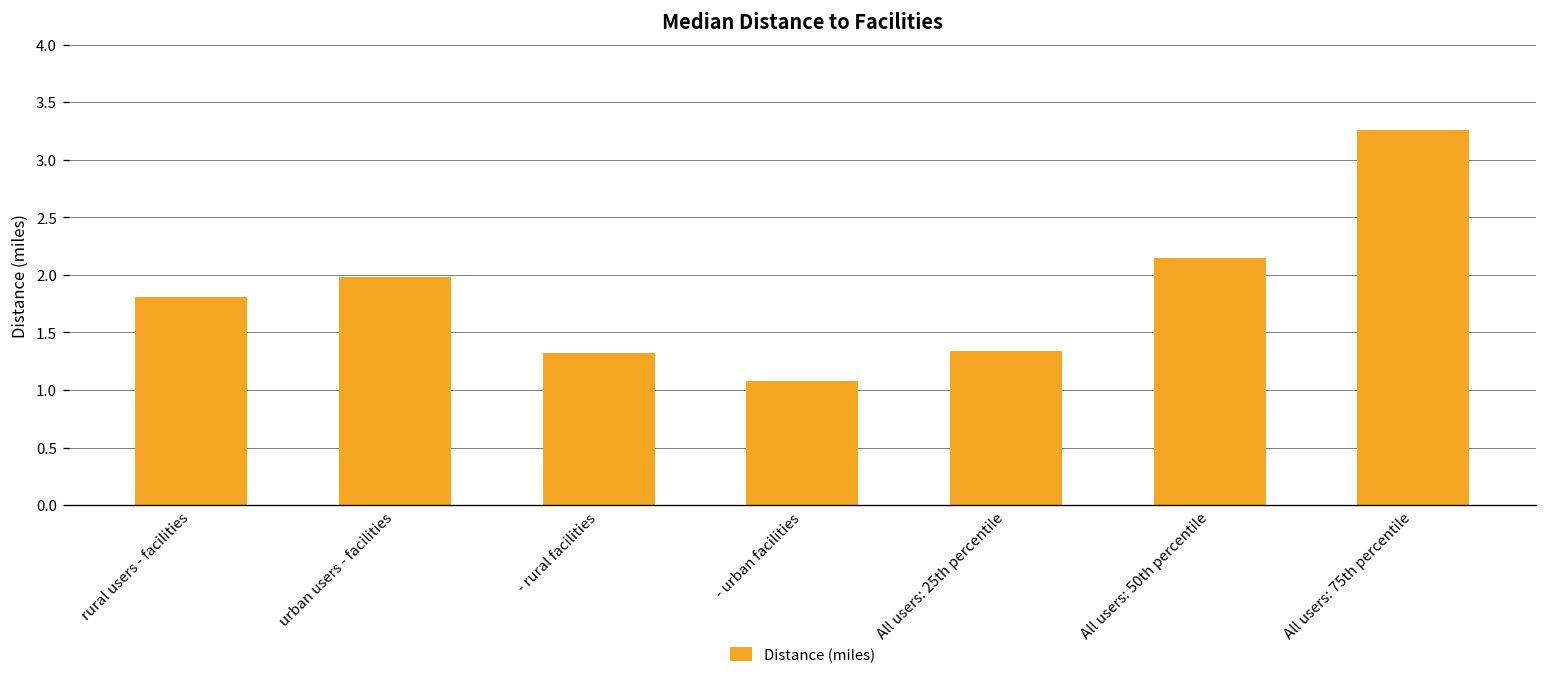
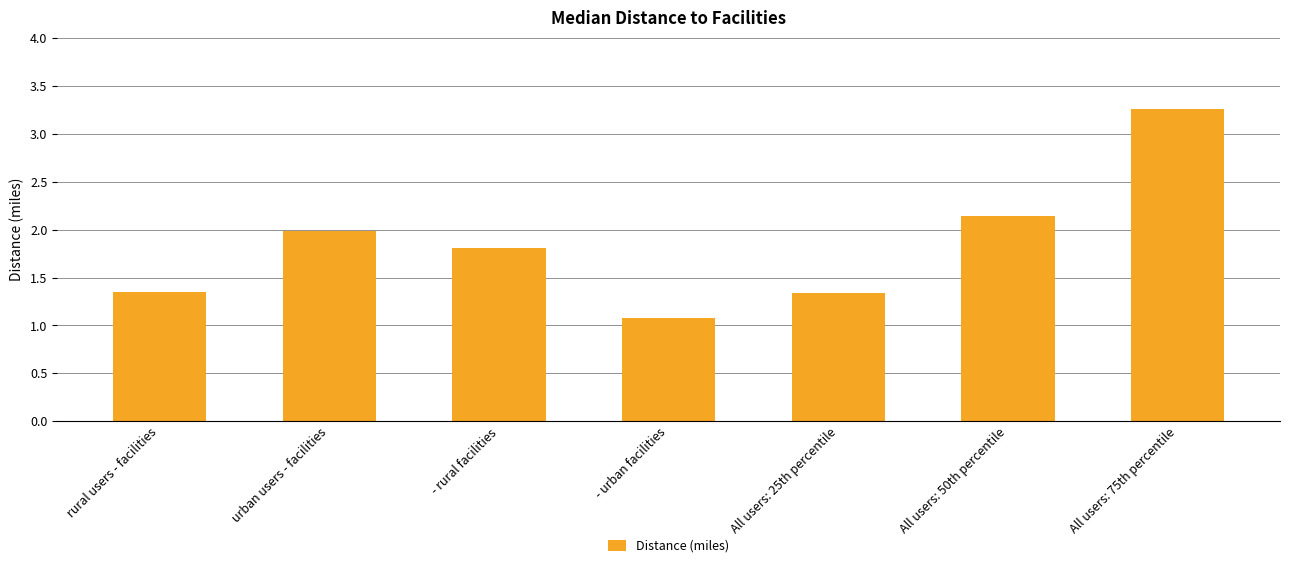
  {
-   "rural users - facilities": 1.8,
+   "rural users - facilities": 1.3,
    "urban users - facilities": 2.0,
-   "- rural facilities": 1.3,
+   "- rural facilities": 1.8,
    "- urban facilities": 1.1,
    "All users: 25th percentile": 1.3,
    "All users: 50th percentile": 2.1,
    "All users: 75th percentile": 3.3
  }
